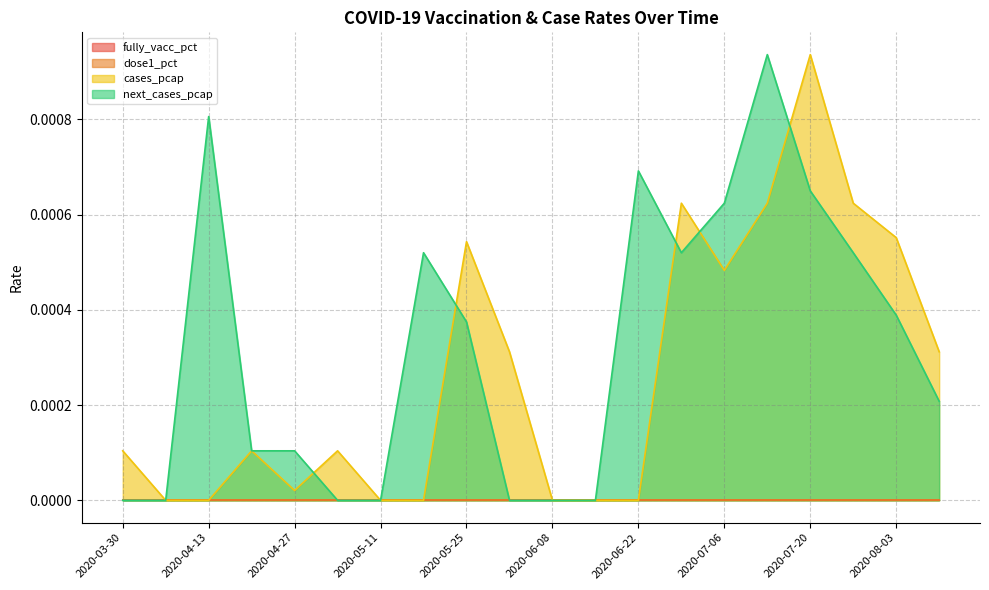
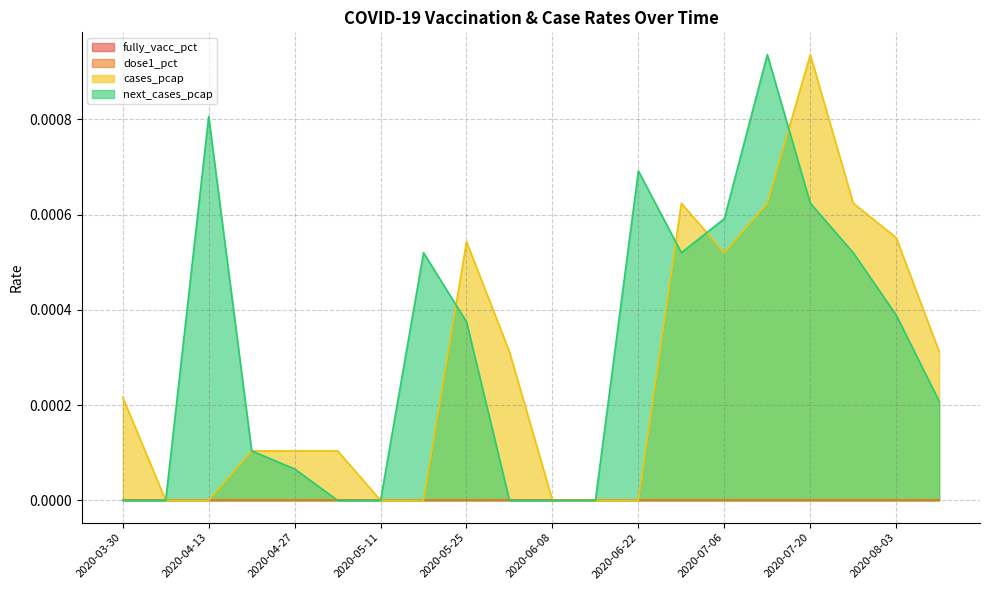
  {
    "dose1_pct": {
      "2020-04-27": 0.00000,
      "2020-05-25": 0.00000,
      "2020-07-06": 0.00000,
      "2020-07-20": 0.00000,
      "2020-08-03": 0.00000
    },
    "cases_pcap": {
-     "2020-03-30": 0.00010,
-     "2020-04-27": 0.00002,
+     "2020-03-30": 0.00022,
+     "2020-04-27": 0.00010,
      "2020-05-25": 0.00054,
-     "2020-07-06": 0.00048,
+     "2020-07-06": 0.00052,
      "2020-07-20": 0.00094,
      "2020-08-03": 0.00055
    },
    "next_cases_pcap": {
      "2020-04-13": 0.00081,
-     "2020-04-27": 0.00010,
+     "2020-04-27": 0.00007,
      "2020-05-25": 0.00037,
      "2020-06-22": 0.00069,
-     "2020-07-06": 0.00062,
-     "2020-07-20": 0.00065,
+     "2020-07-06": 0.00059,
+     "2020-07-20": 0.00062,
      "2020-08-03": 0.00039
    }
  }
